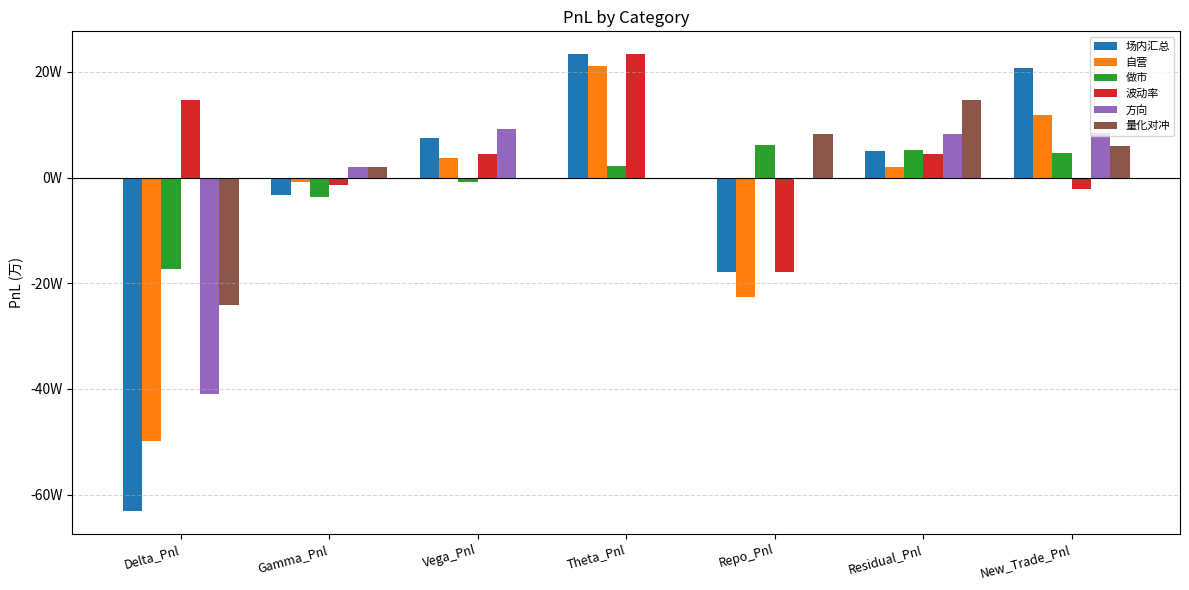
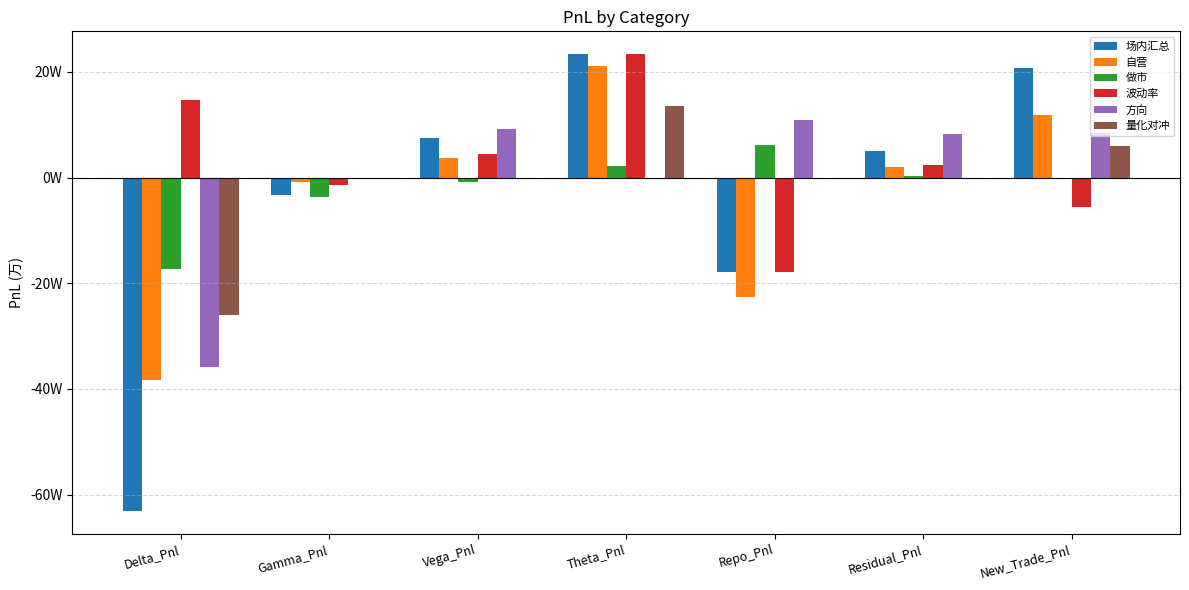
  {
    "场内汇总": {
      "Delta_Pnl": "-63W",
      "Gamma_Pnl": "-3W",
      "Vega_Pnl": "7W",
      "Theta_Pnl": "23W",
      "Repo_Pnl": "-18W",
      "Residual_Pnl": "5W",
      "New_Trade_Pnl": "21W"
    },
    "自营": {
-     "Delta_Pnl": "-50W",
+     "Delta_Pnl": "-38W",
      "Gamma_Pnl": "-1W",
      "Vega_Pnl": "4W",
      "Theta_Pnl": "21W",
      "Repo_Pnl": "-23W",
      "Residual_Pnl": "2W",
      "New_Trade_Pnl": "12W"
    },
    "做市": {
      "Delta_Pnl": "-17W",
      "Gamma_Pnl": "-4W",
      "Vega_Pnl": "-1W",
      "Theta_Pnl": "2W",
      "Repo_Pnl": "6W",
-     "Residual_Pnl": "5W",
-     "New_Trade_Pnl": "5W"
+     "Residual_Pnl": "0W",
+     "New_Trade_Pnl": "0W"
    },
    "波动率": {
      "Delta_Pnl": "15W",
      "Gamma_Pnl": "-1W",
      "Vega_Pnl": "4W",
      "Theta_Pnl": "23W",
      "Repo_Pnl": "-18W",
-     "Residual_Pnl": "4W",
-     "New_Trade_Pnl": "-2W"
+     "Residual_Pnl": "2W",
+     "New_Trade_Pnl": "-6W"
    },
    "方向": {
-     "Delta_Pnl": "-41W",
-     "Gamma_Pnl": "2W",
+     "Delta_Pnl": "-36W",
+     "Gamma_Pnl": "0W",
      "Vega_Pnl": "9W",
      "Theta_Pnl": "0W",
-     "Repo_Pnl": "0W",
+     "Repo_Pnl": "11W",
      "Residual_Pnl": "8W"
    },
    "量化对冲": {
-     "Delta_Pnl": "-24W",
-     "Gamma_Pnl": "2W",
+     "Delta_Pnl": "-26W",
+     "Gamma_Pnl": "0W",
      "Vega_Pnl": "0W",
-     "Theta_Pnl": "0W",
-     "Repo_Pnl": "8W",
-     "Residual_Pnl": "15W",
+     "Theta_Pnl": "13W",
+     "Repo_Pnl": "0W",
+     "Residual_Pnl": "0W",
      "New_Trade_Pnl": "6W"
    }
  }
